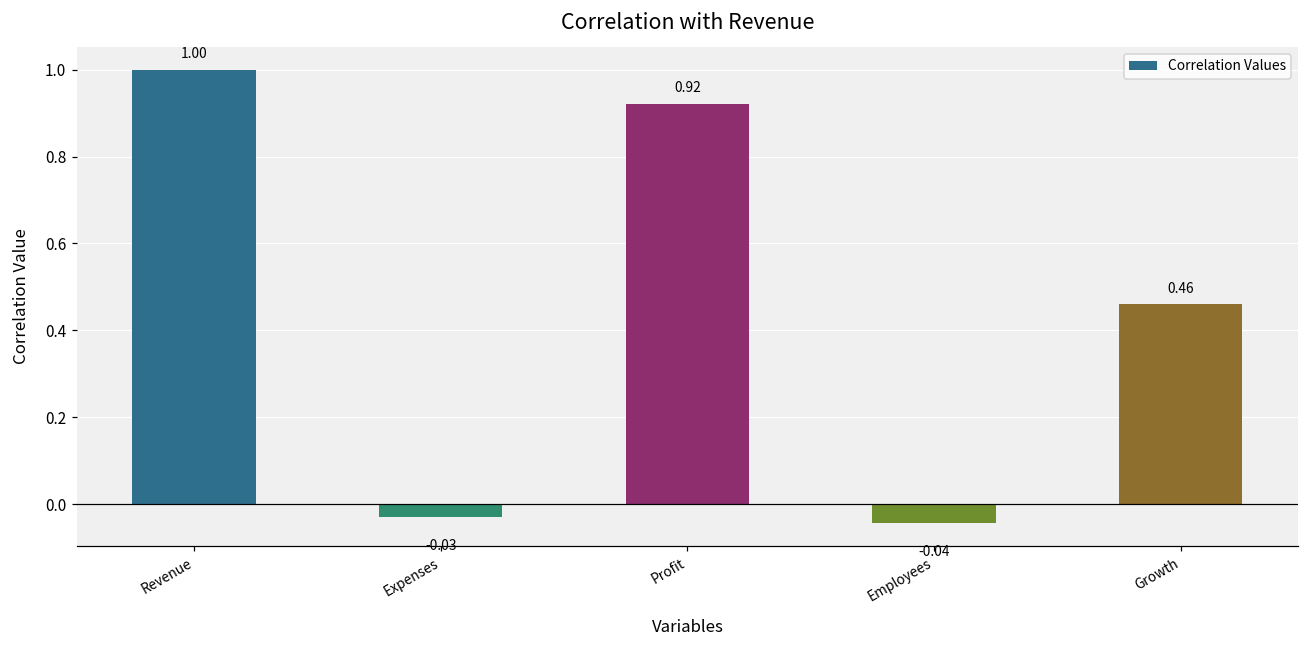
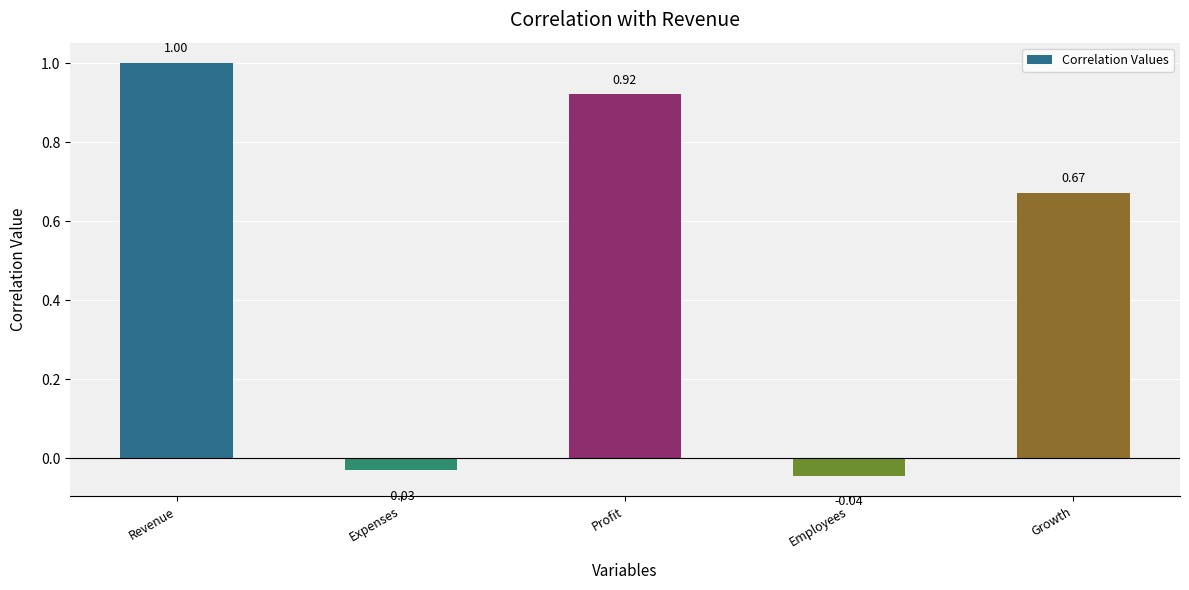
  {
    "Revenue": 1.00,
    "Expenses": -0.03,
    "Profit": 0.92,
    "Employees": -0.04,
-   "Growth": 0.46
+   "Growth": 0.67
  }
